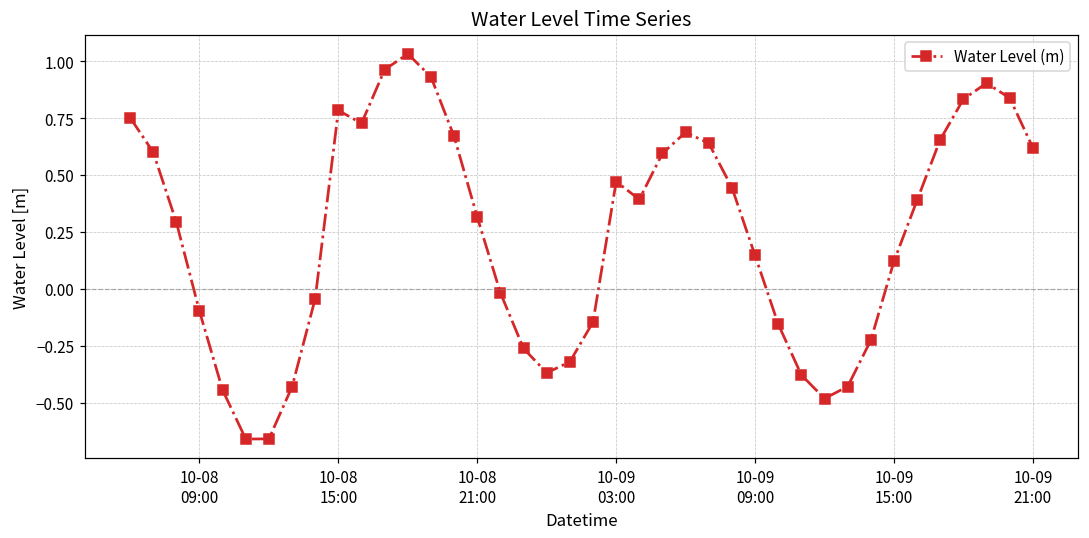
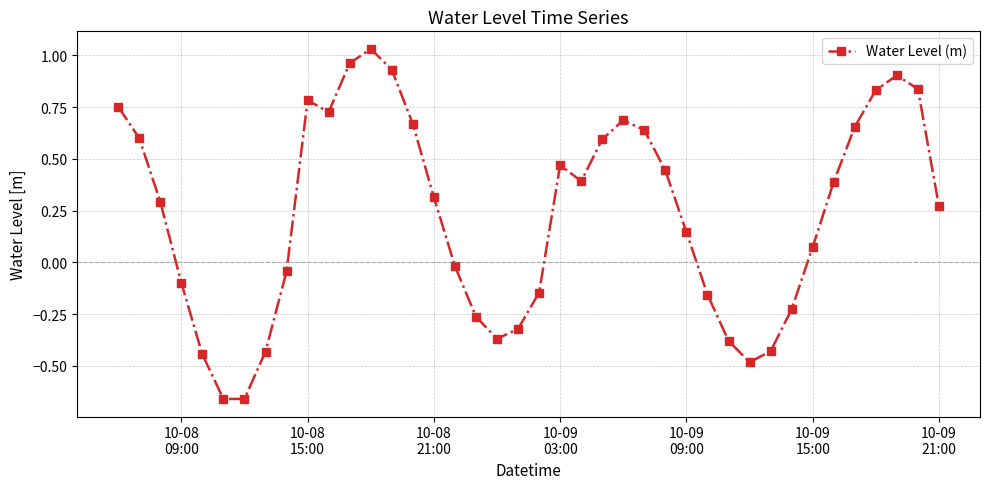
  {
    "10-08 09:00": -0.10,
    "10-08 15:00": 0.78,
    "10-08 21:00": 0.31,
    "10-09 03:00": 0.47,
    "10-09 09:00": 0.15,
-   "10-09 15:00": 0.12,
-   "10-09 21:00": 0.62
+   "10-09 15:00": 0.07,
+   "10-09 21:00": 0.27
  }
